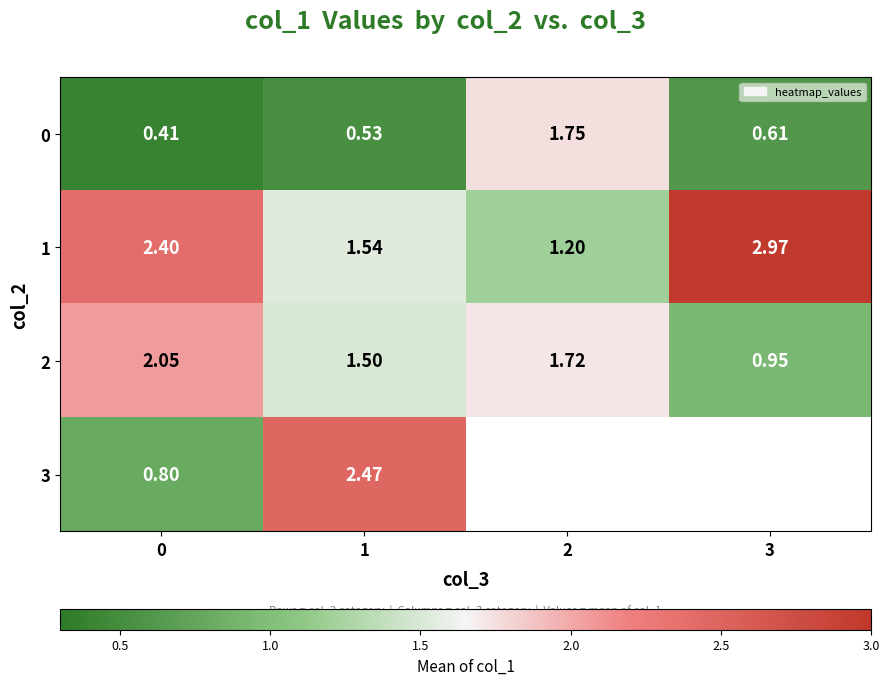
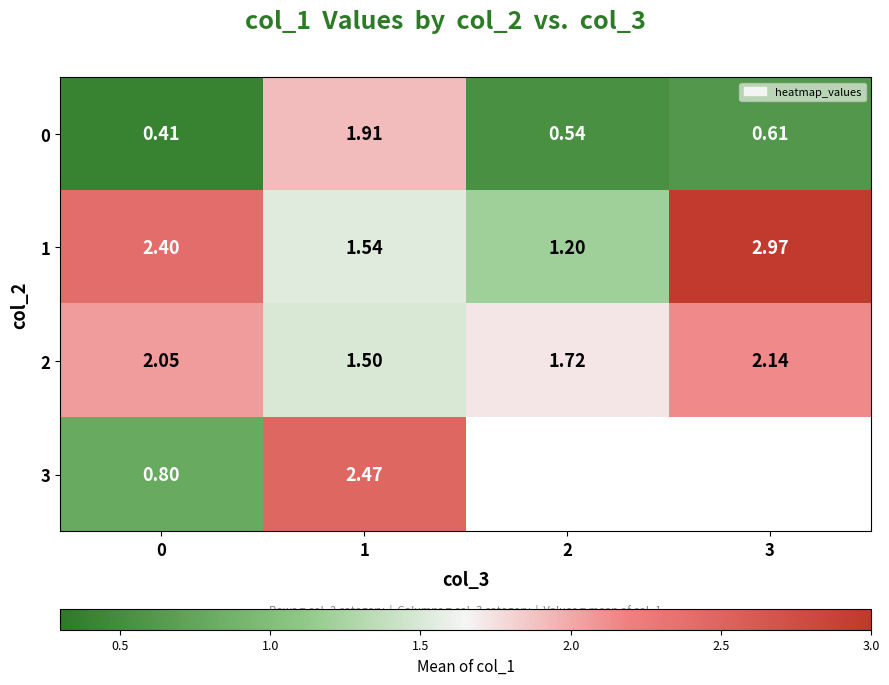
  {
    "0": {
      "0": 0.41,
-     "1": 0.53,
-     "2": 1.75,
+     "1": 1.91,
+     "2": 0.54,
      "3": 0.61
    },
    "1": {
      "0": 2.40,
      "1": 1.54,
      "2": 1.20,
      "3": 2.97
    },
    "2": {
      "0": 2.05,
      "1": 1.50,
      "2": 1.72,
-     "3": 0.95
+     "3": 2.14
    },
    "3": {
      "0": 0.80,
      "1": 2.47
    }
  }
